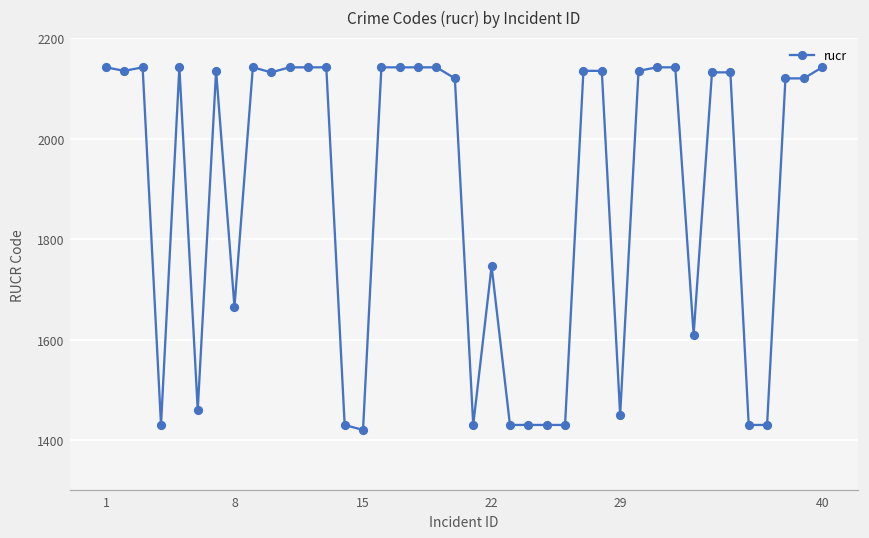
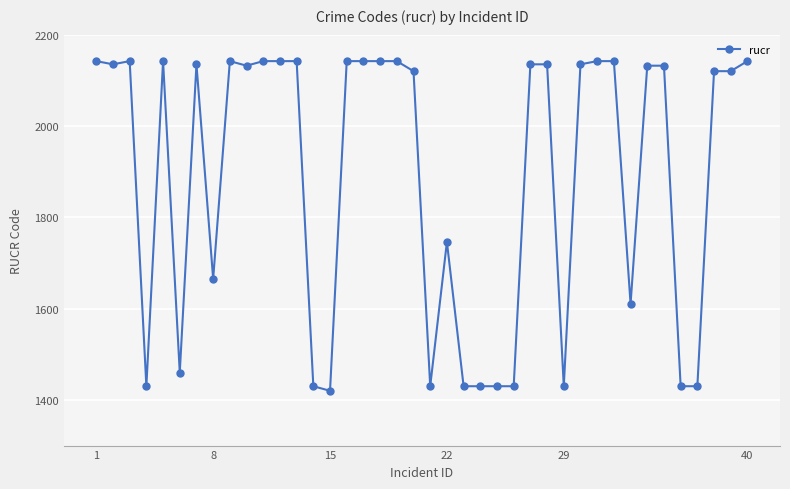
  {
    "1": 2140,
    "8": 1670,
    "15": 1420,
    "22": 1750,
-   "29": 1450,
+   "29": 1430,
    "40": 2140
  }
